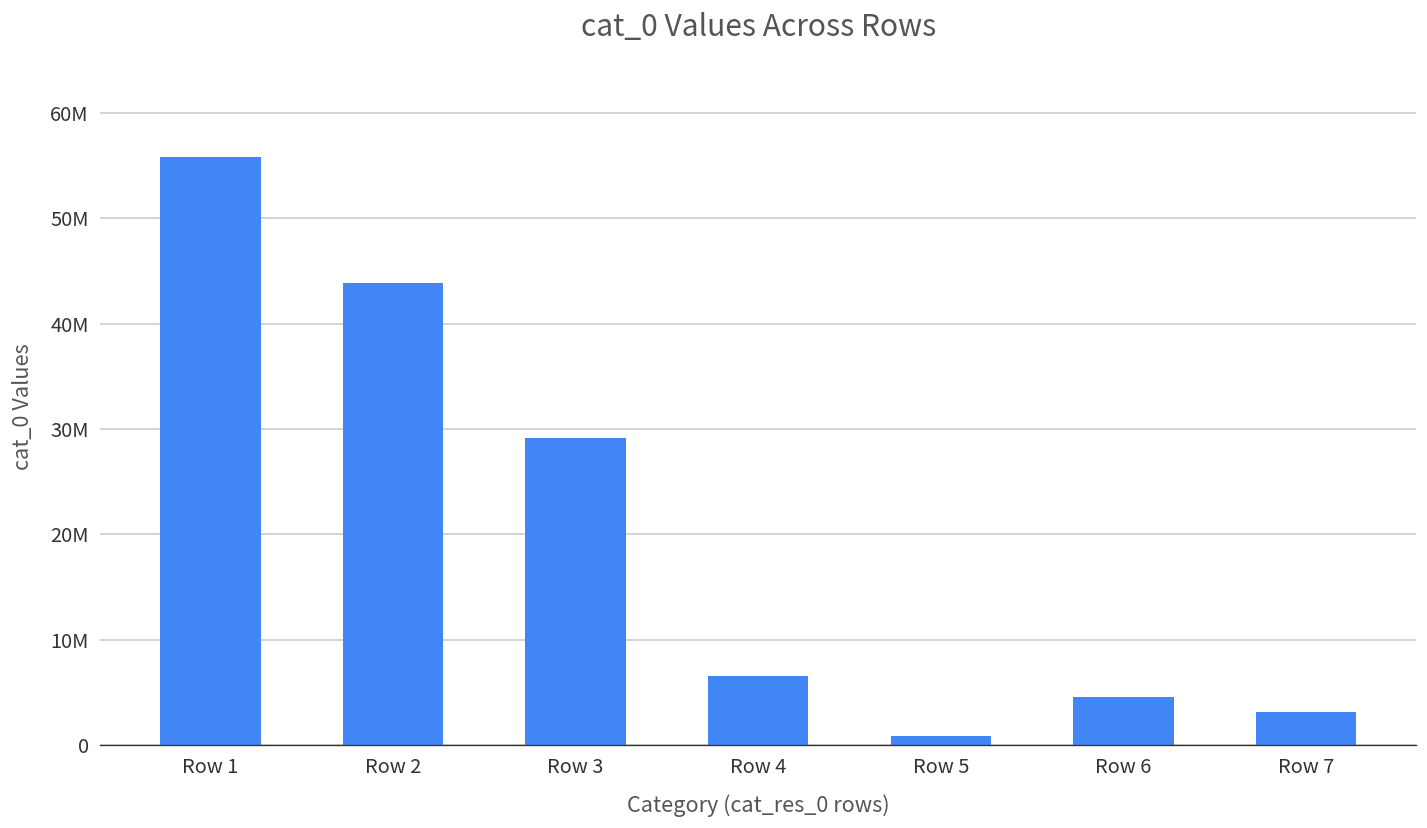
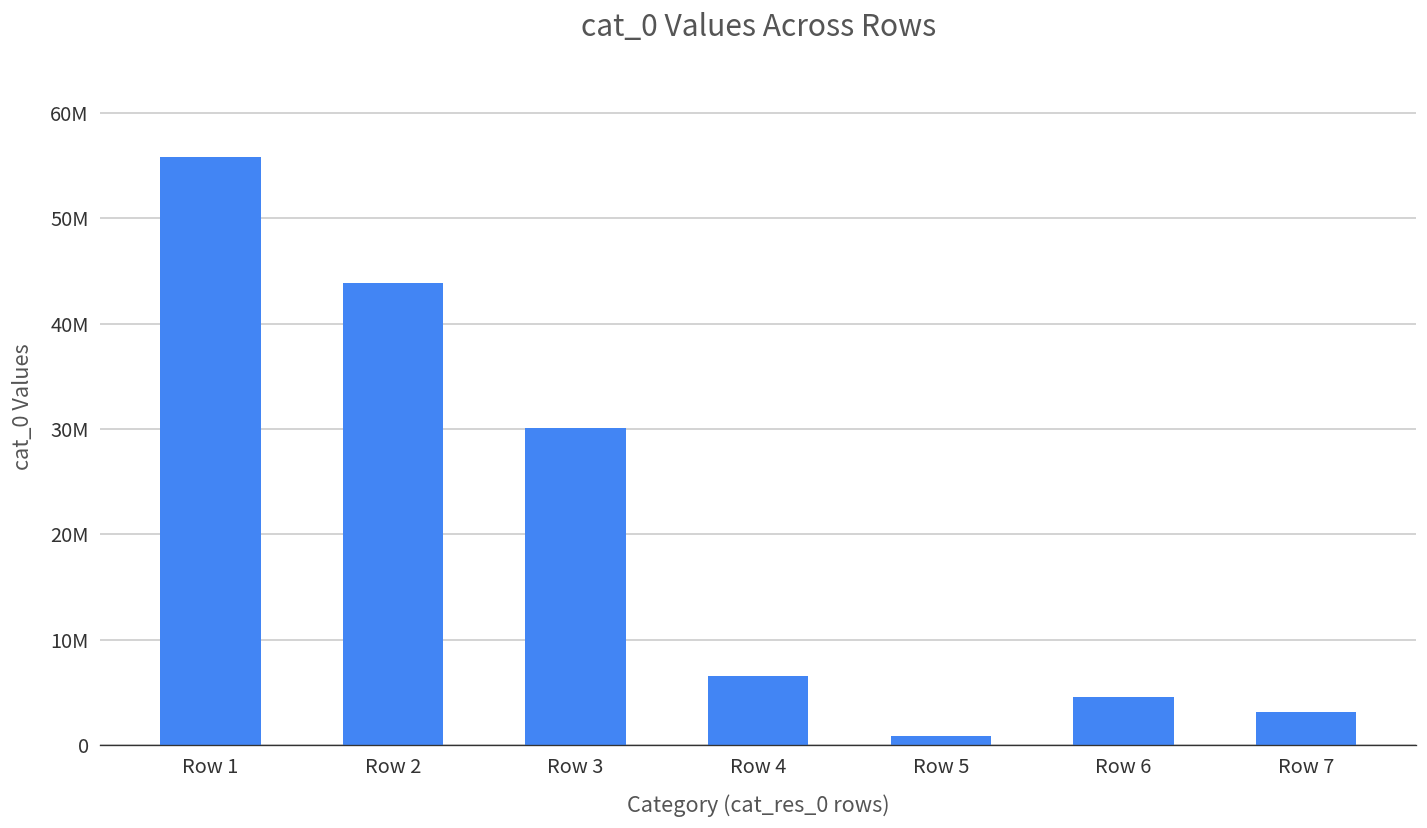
  {
    "Row 1": 56000000,
    "Row 2": 44000000,
-   "Row 3": 29000000,
+   "Row 3": 30000000,
    "Row 4": 6000000,
    "Row 5": 1000000,
    "Row 6": 5000000,
    "Row 7": 3000000
  }
